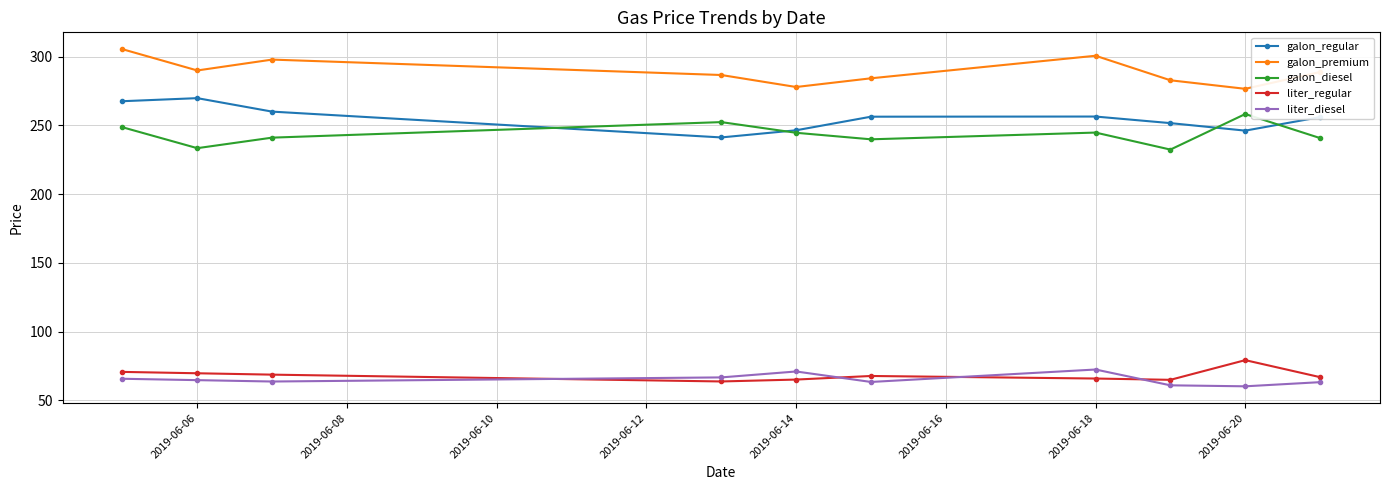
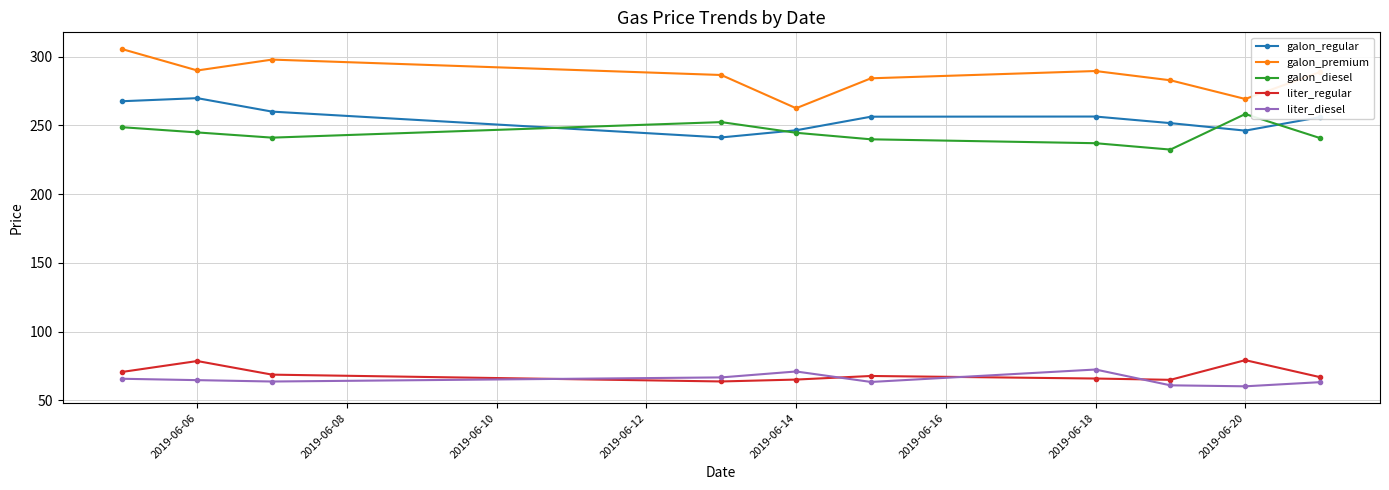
  {
    "galon_regular": {
      "2019-06-06": 270,
      "2019-06-18": 256,
      "2019-06-20": 246
    },
    "galon_premium": {
      "2019-06-06": 290,
-     "2019-06-14": 278,
-     "2019-06-18": 301,
-     "2019-06-20": 277
+     "2019-06-14": 263,
+     "2019-06-18": 290,
+     "2019-06-20": 269
    },
    "galon_diesel": {
-     "2019-06-06": 233,
-     "2019-06-18": 245,
+     "2019-06-06": 245,
+     "2019-06-18": 237,
      "2019-06-20": 258
    },
    "liter_regular": {
-     "2019-06-06": 70,
+     "2019-06-06": 79,
      "2019-06-14": 65,
      "2019-06-18": 66,
      "2019-06-20": 79
    },
    "liter_diesel": {
      "2019-06-06": 65,
      "2019-06-14": 71,
      "2019-06-18": 72,
      "2019-06-20": 60
    }
  }
